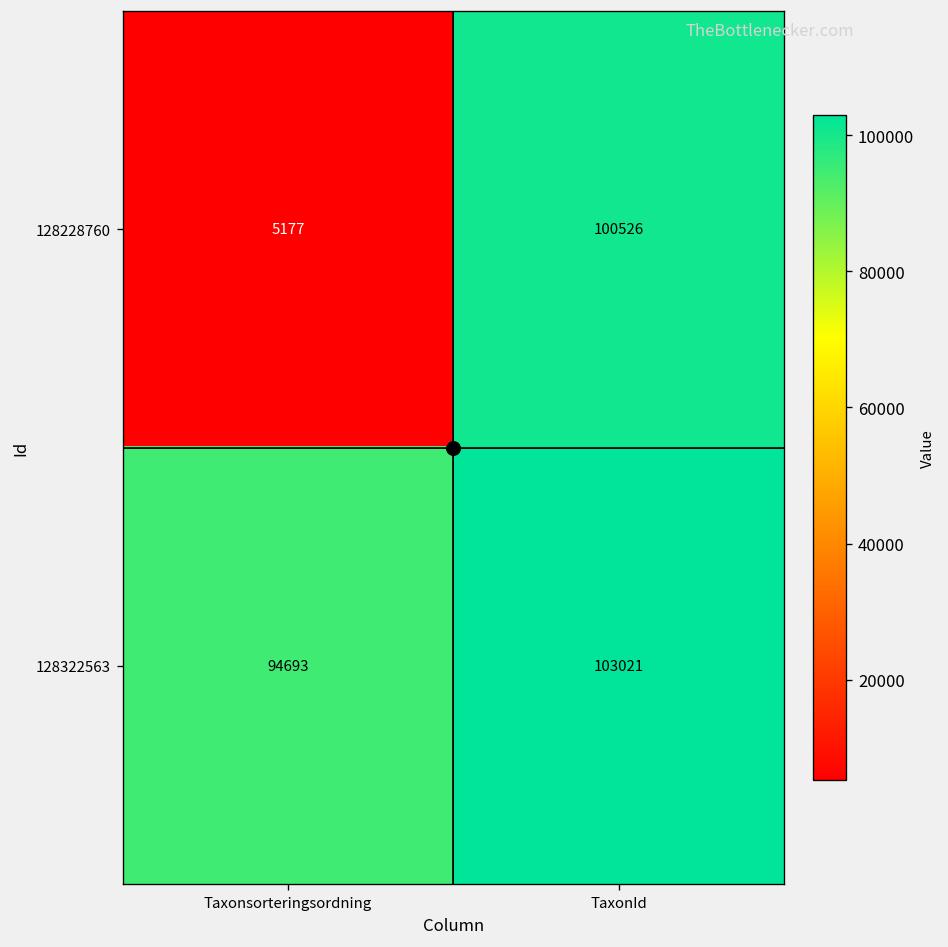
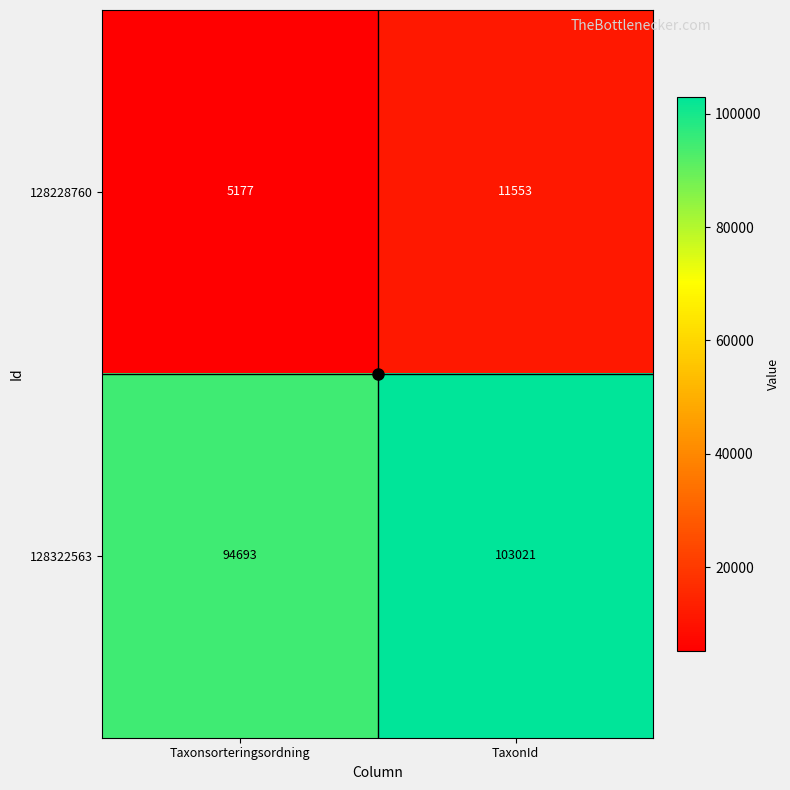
  {
    "128228760": {
      "Taxonsorteringsordning": 5177,
-     "TaxonId": 100526
+     "TaxonId": 11553
    },
    "128322563": {
      "Taxonsorteringsordning": 94693,
      "TaxonId": 103021
    }
  }
